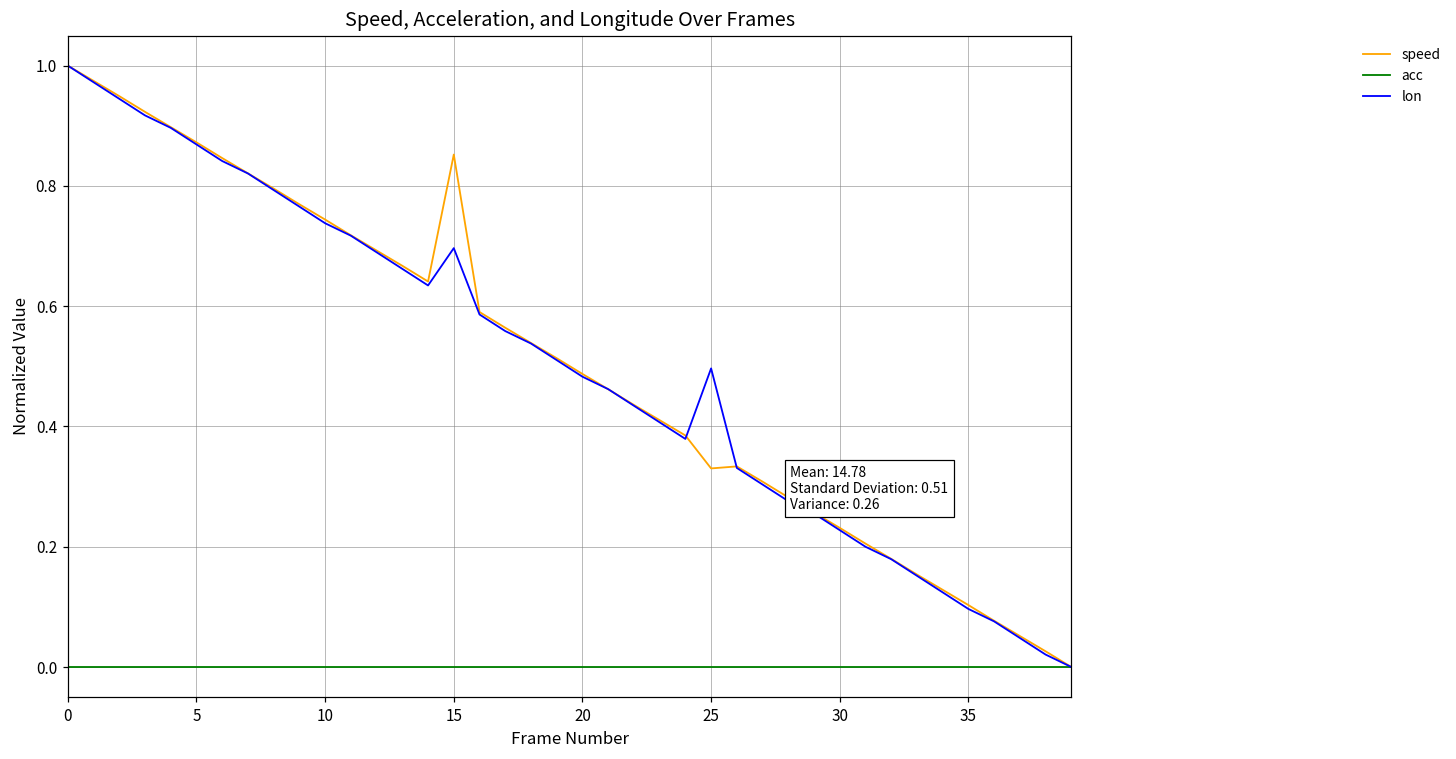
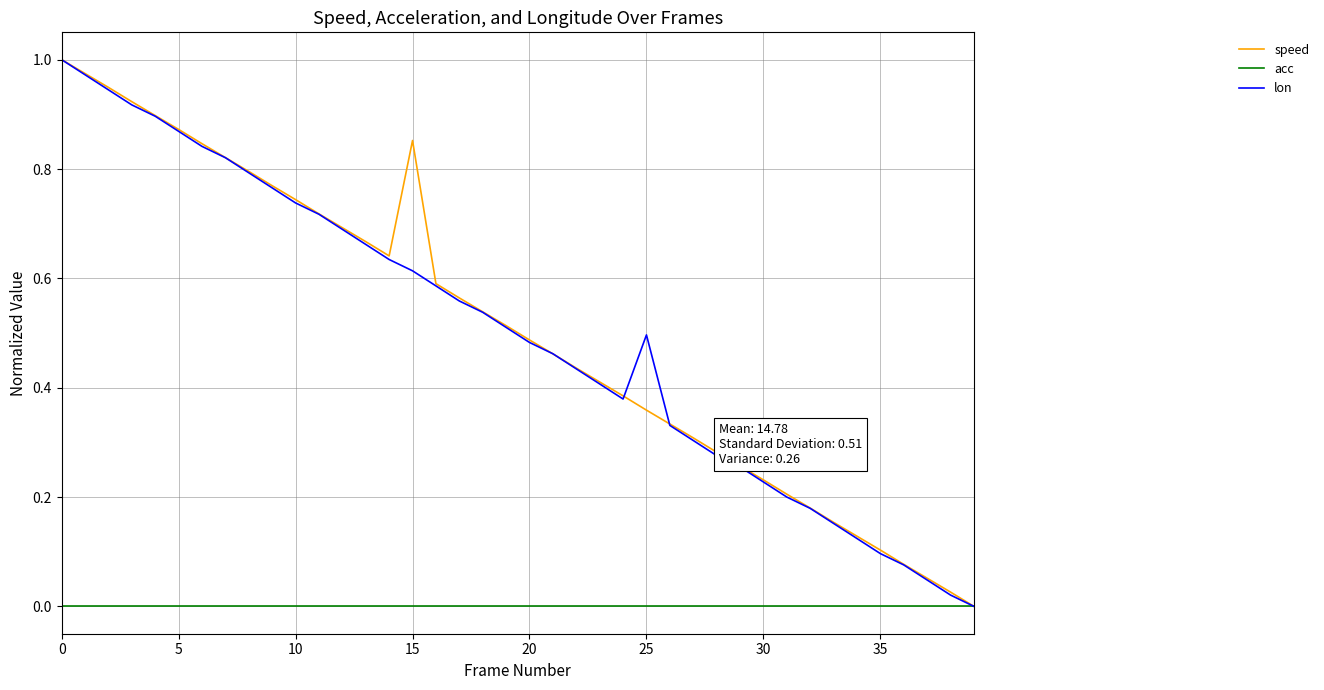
  {
    "speed": {
      "10": 0.74,
      "15": 0.85,
-     "25": 0.33,
+     "25": 0.36,
      "35": 0.10
    },
    "acc": {
      "0": 0.00,
      "5": 0.00,
      "10": 0.00,
      "15": 0.00,
      "20": 0.00,
      "25": 0.00,
      "30": 0.00,
      "35": 0.00
    },
    "lon": {
      "10": 0.74,
-     "15": 0.70,
+     "15": 0.61,
      "25": 0.50,
      "35": 0.10
    }
  }
